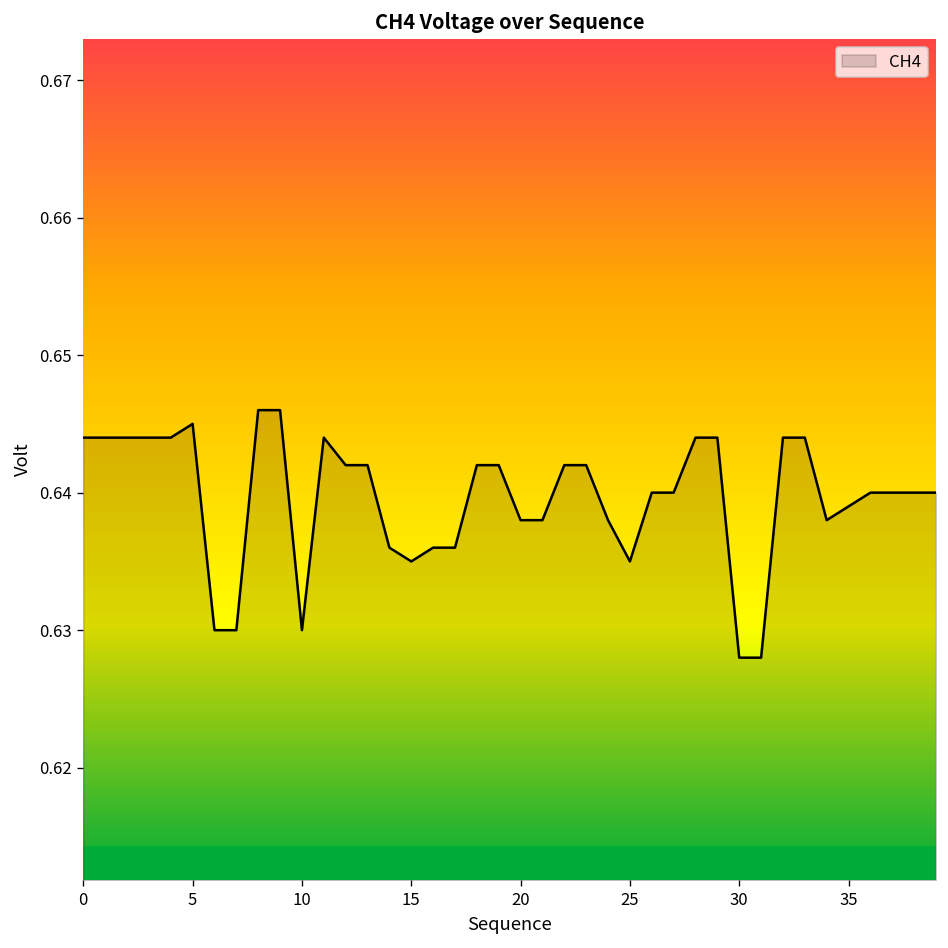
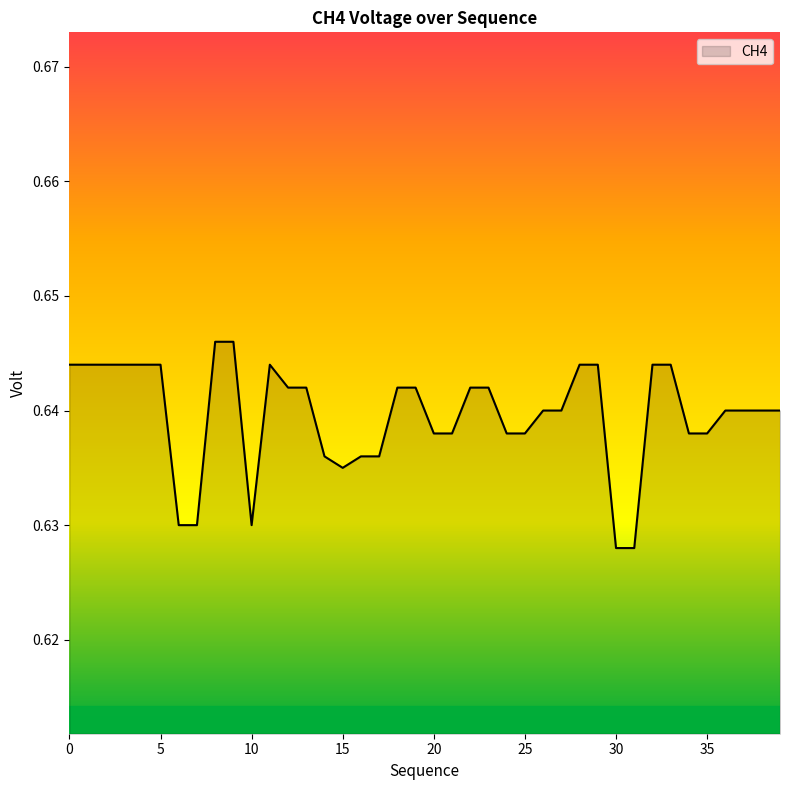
  {
    "0": 0.644,
-   "5": 0.645,
+   "5": 0.644,
    "10": 0.630,
    "15": 0.635,
    "20": 0.638,
-   "25": 0.635,
+   "25": 0.638,
    "30": 0.628,
-   "35": 0.639
+   "35": 0.638
  }
